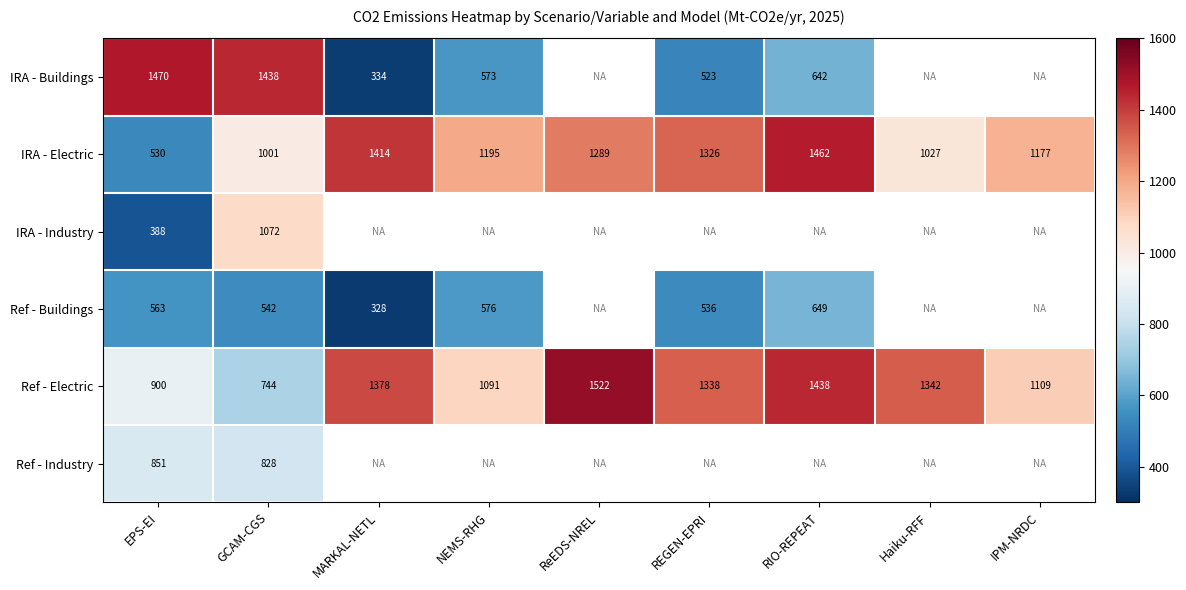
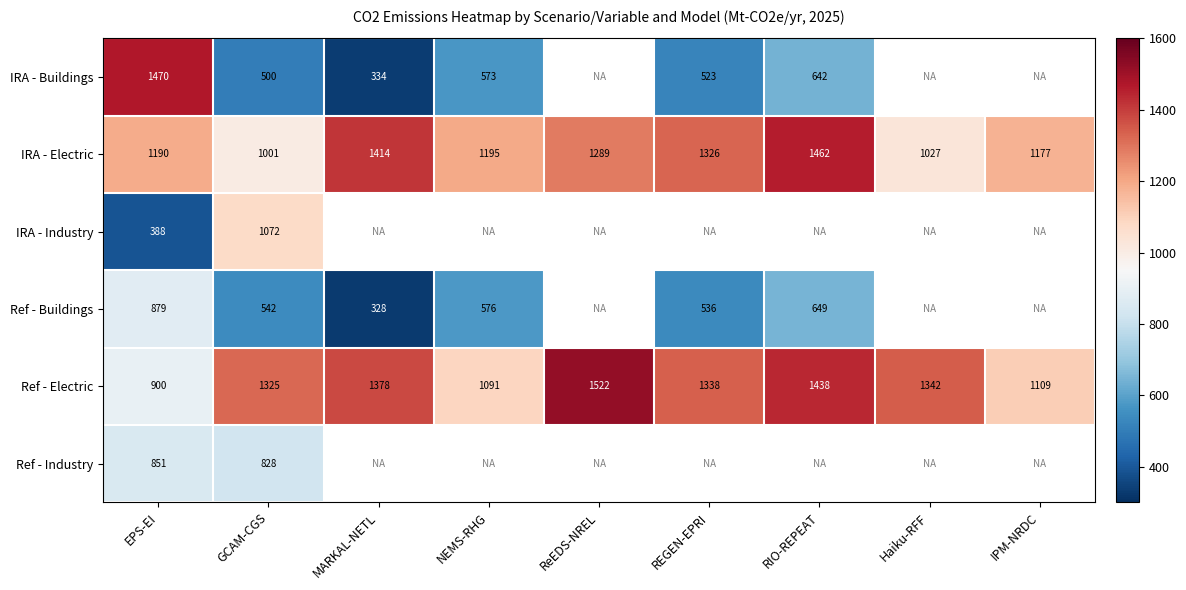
  {
    "IRA - Buildings": {
      "EPS-EI": 1470,
-     "GCAM-CGS": 1438,
+     "GCAM-CGS": 500,
      "MARKAL-NETL": 334,
      "NEMS-RHG": 573,
      "REGEN-EPRI": 523,
      "RIO-REPEAT": 642
    },
    "IRA - Electric": {
-     "EPS-EI": 530,
+     "EPS-EI": 1190,
      "GCAM-CGS": 1001,
      "MARKAL-NETL": 1414,
      "NEMS-RHG": 1195,
      "ReEDS-NREL": 1289,
      "REGEN-EPRI": 1326,
      "RIO-REPEAT": 1462,
      "Haiku-RFF": 1027,
      "IPM-NRDC": 1177
    },
    "IRA - Industry": {
      "EPS-EI": 388,
      "GCAM-CGS": 1072
    },
    "Ref - Buildings": {
-     "EPS-EI": 563,
+     "EPS-EI": 879,
      "GCAM-CGS": 542,
      "MARKAL-NETL": 328,
      "NEMS-RHG": 576,
      "REGEN-EPRI": 536,
      "RIO-REPEAT": 649
    },
    "Ref - Electric": {
      "EPS-EI": 900,
-     "GCAM-CGS": 744,
+     "GCAM-CGS": 1325,
      "MARKAL-NETL": 1378,
      "NEMS-RHG": 1091,
      "ReEDS-NREL": 1522,
      "REGEN-EPRI": 1338,
      "RIO-REPEAT": 1438,
      "Haiku-RFF": 1342,
      "IPM-NRDC": 1109
    },
    "Ref - Industry": {
      "EPS-EI": 851,
      "GCAM-CGS": 828
    }
  }
